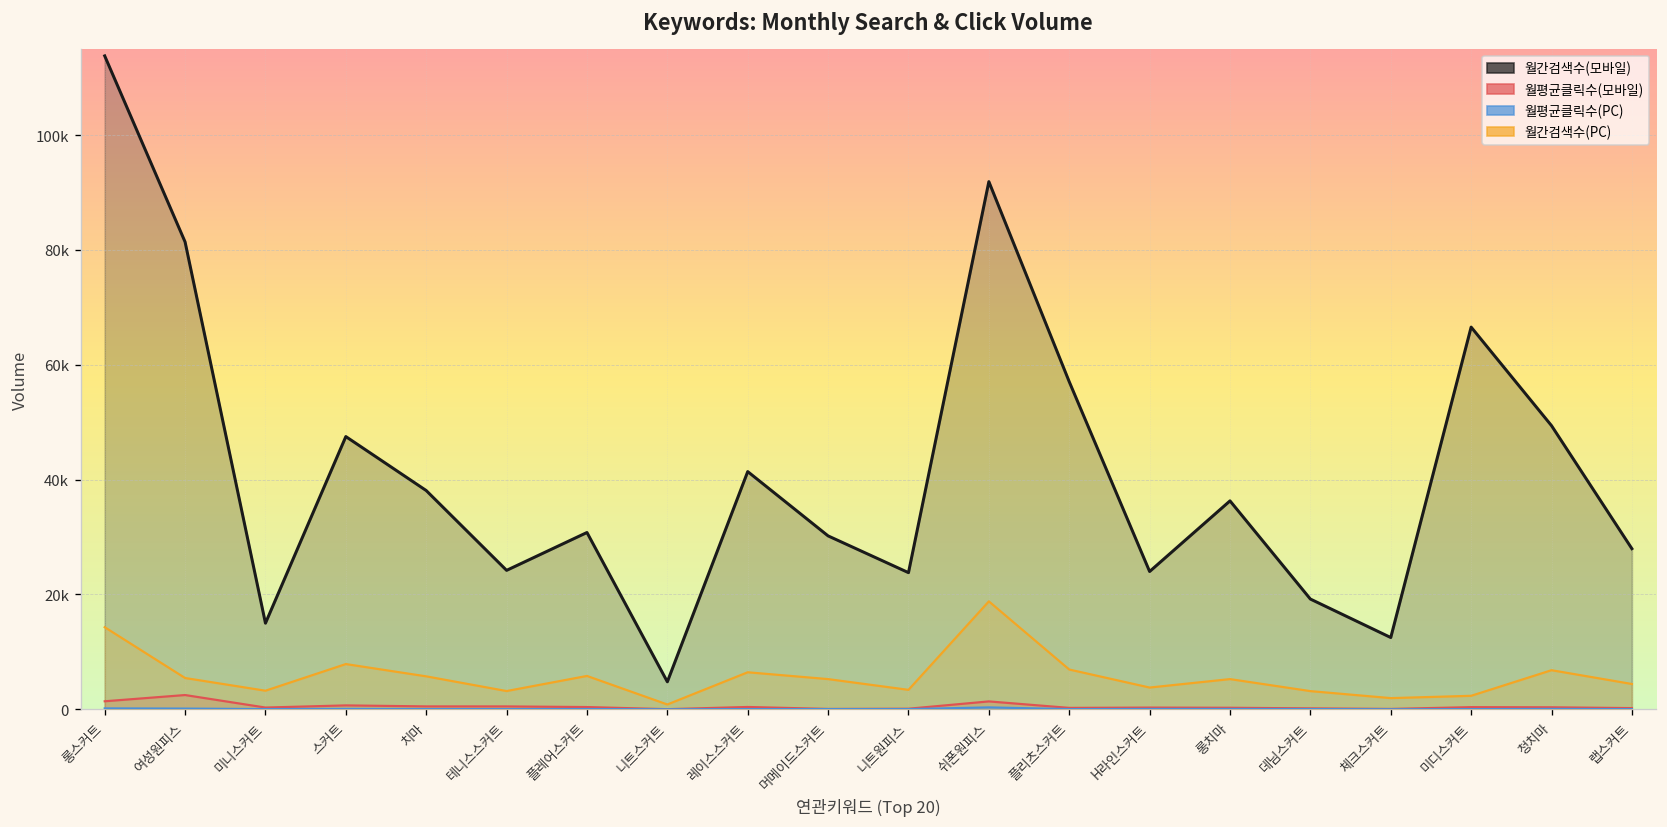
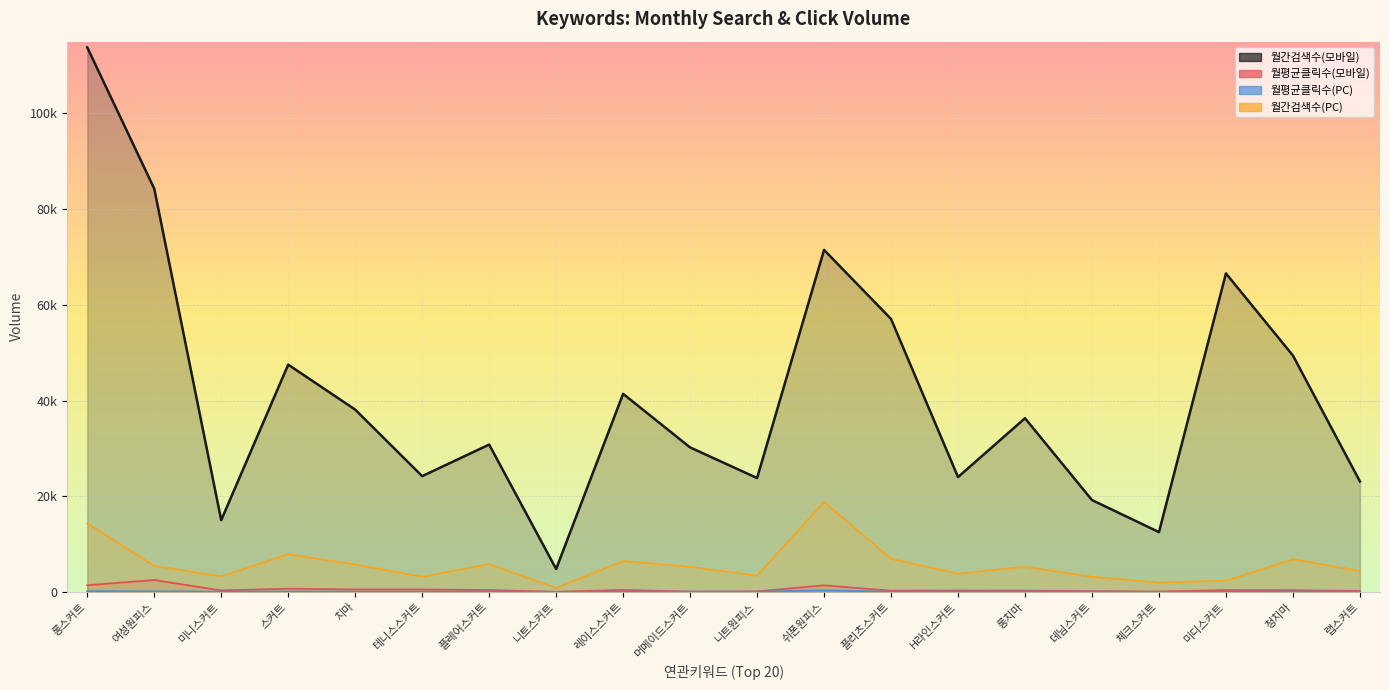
  {
    "월간검색수(모바일)": {
      "롱스커트": 114000,
-     "여성원피스": 81000,
+     "여성원피스": 84000,
      "미니스커트": 15000,
      "스커트": 48000,
      "치마": 38000,
      "테니스스커트": 24000,
      "플레어스커트": 31000,
      "니트스커트": 5000,
      "레이스스커트": 41000,
      "머메이드스커트": 30000,
      "니트원피스": 24000,
-     "쉬폰원피스": 92000,
+     "쉬폰원피스": 71000,
      "플리츠스커트": 57000,
      "H라인스커트": 24000,
      "롱치마": 36000,
      "데님스커트": 19000,
      "체크스커트": 13000,
      "미디스커트": 67000,
      "청치마": 49000,
-     "랩스커트": 28000
+     "랩스커트": 23000
    }
  }
